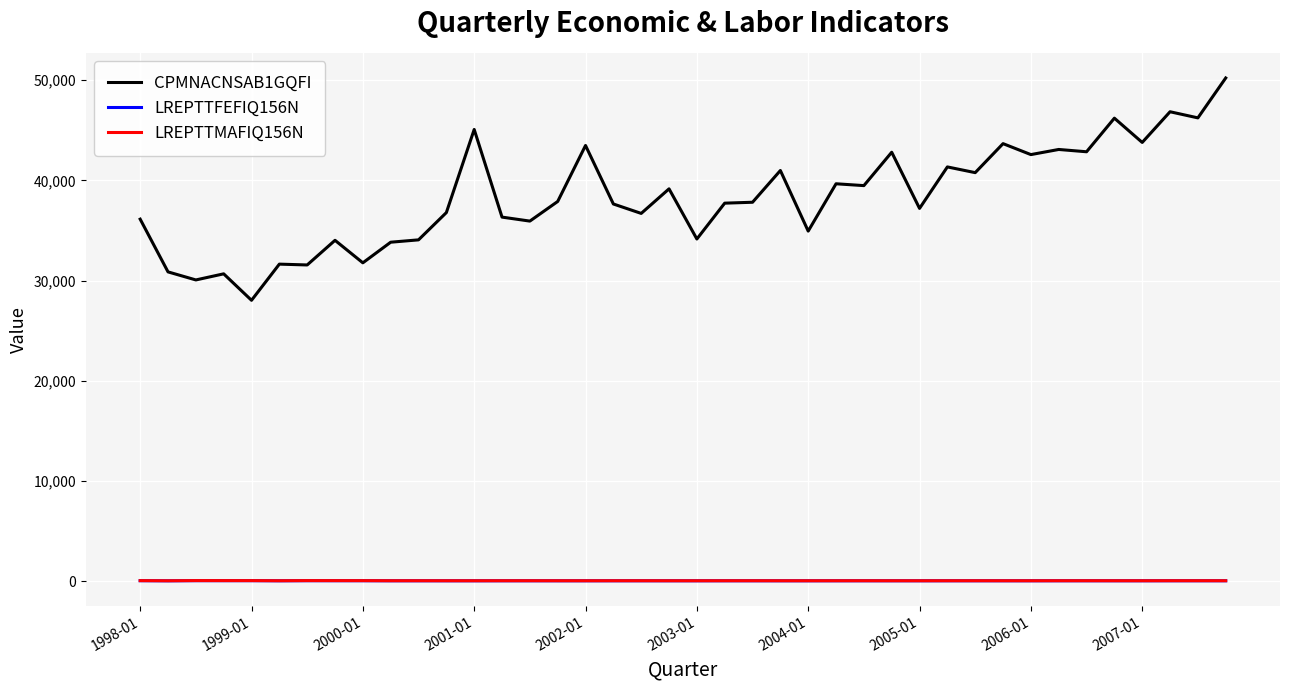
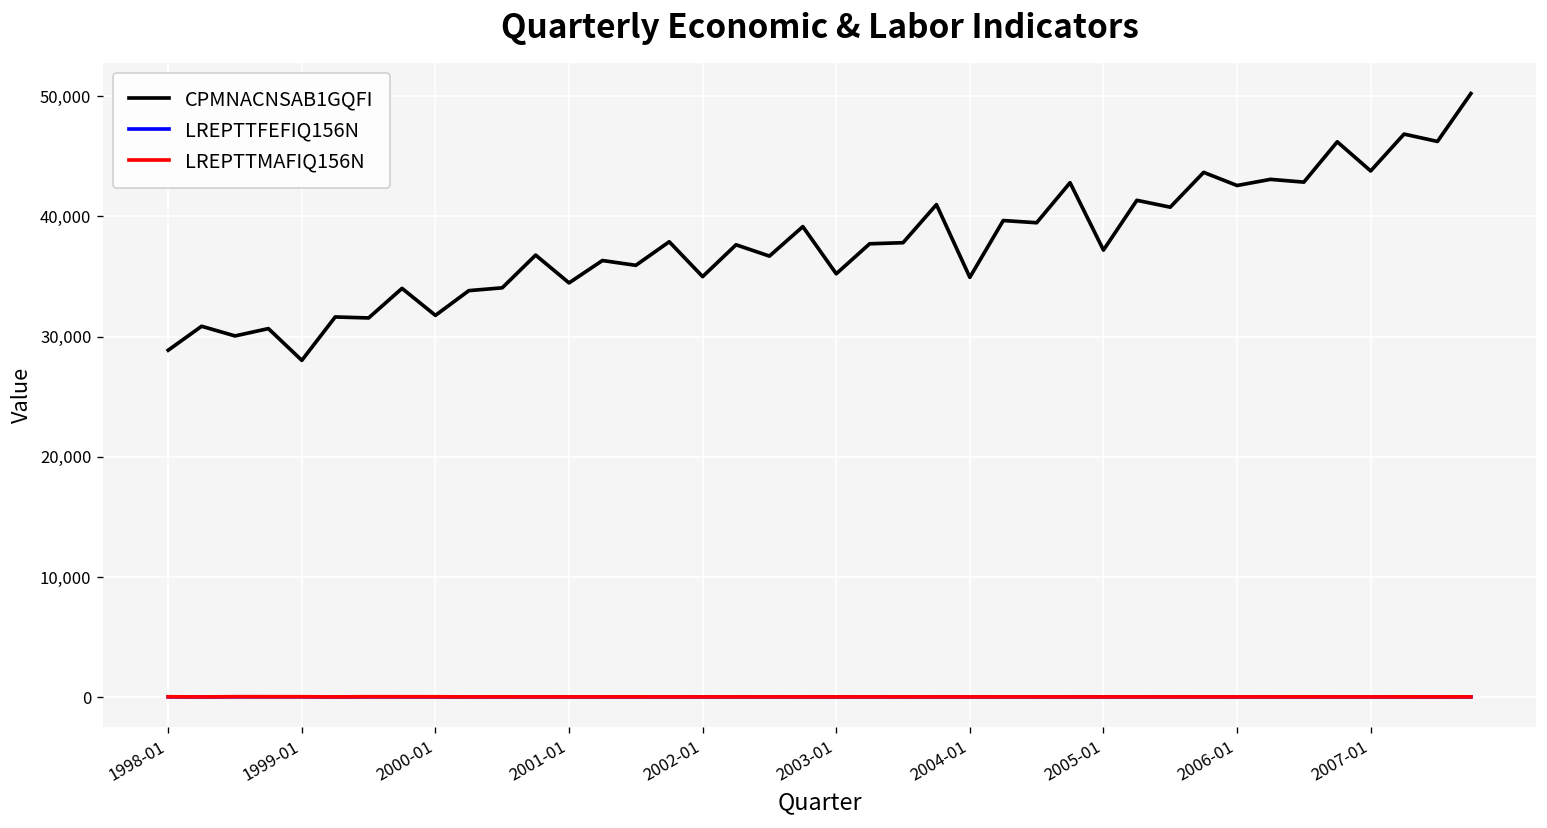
  {
    "CPMNACNSAB1GQFI": {
-     "1998-01": "36,100",
+     "1998-01": "28,900",
      "1999-01": "28,000",
      "2000-01": "31,800",
-     "2001-01": "45,100",
-     "2002-01": "43,500",
-     "2003-01": "34,100",
+     "2001-01": "34,500",
+     "2002-01": "35,000",
+     "2003-01": "35,200",
      "2004-01": "34,900",
      "2005-01": "37,200",
      "2006-01": "42,600",
      "2007-01": "43,800"
    },
    "LREPTTMAFIQ156N": {
      "1998-01": "100",
      "1999-01": "100",
      "2001-01": "0",
      "2002-01": "0",
      "2003-01": "0",
      "2004-01": "0",
      "2005-01": "0",
      "2006-01": "0",
      "2007-01": "0"
    }
  }
